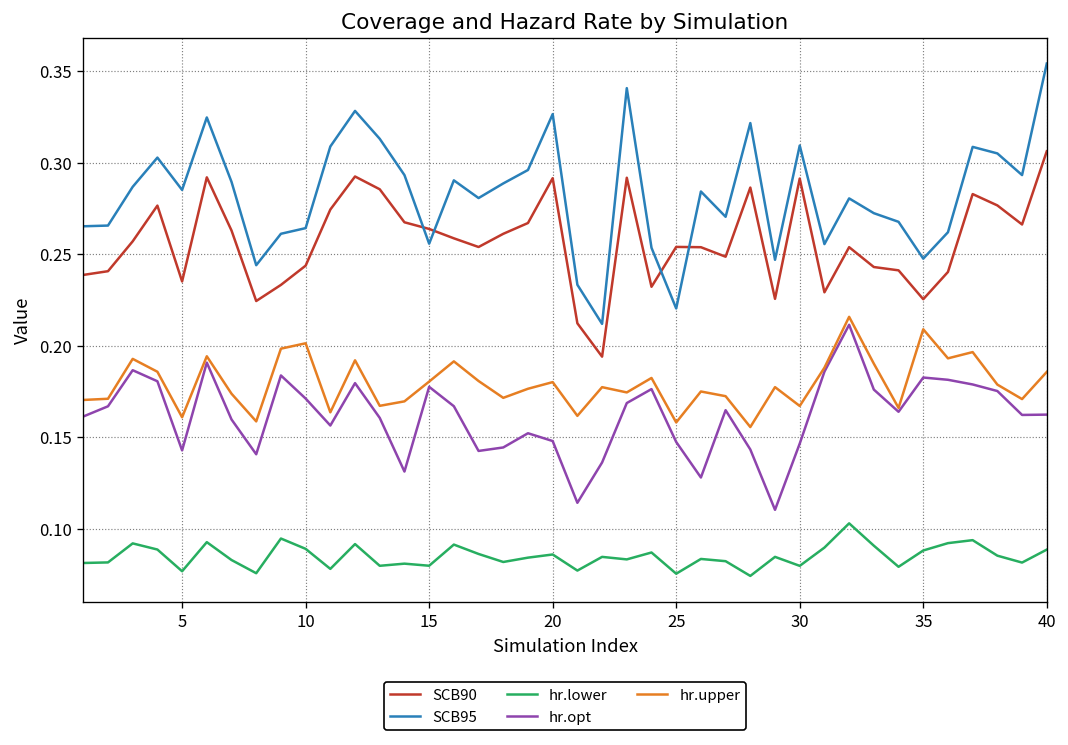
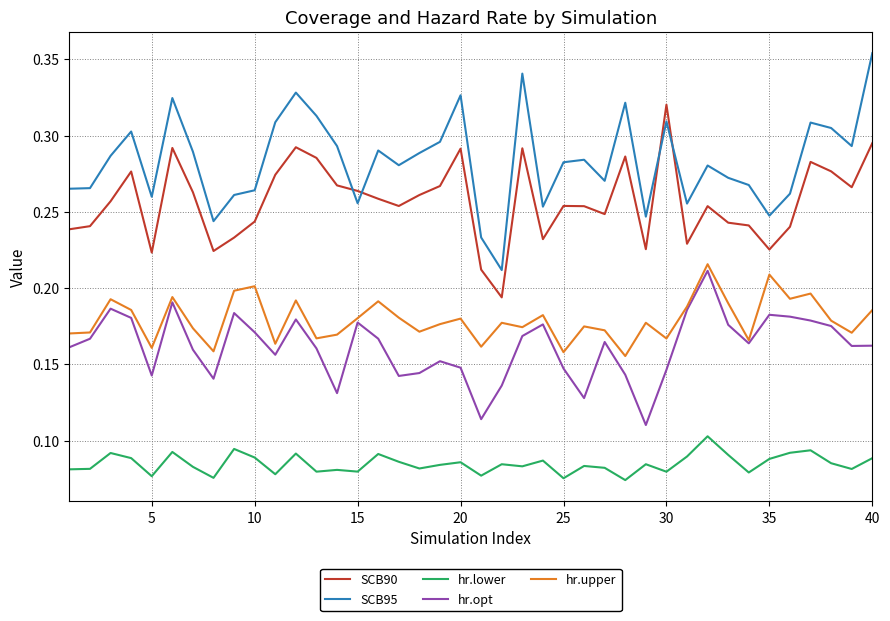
  {
    "SCB90": {
-     "5": 0.235,
+     "5": 0.223,
      "10": 0.244,
      "15": 0.264,
      "20": 0.291,
      "25": 0.254,
-     "30": 0.291,
+     "30": 0.320,
      "35": 0.225,
-     "40": 0.306
+     "40": 0.295
    },
    "SCB95": {
-     "5": 0.285,
+     "5": 0.260,
      "10": 0.264,
      "15": 0.256,
      "20": 0.326,
-     "25": 0.220,
+     "25": 0.283,
      "30": 0.309,
      "35": 0.248,
      "40": 0.354
    },
    "hr.lower": {
      "5": 0.077,
      "10": 0.089,
      "15": 0.080,
      "20": 0.086,
      "25": 0.075,
      "30": 0.080,
      "35": 0.088,
      "40": 0.089
    },
    "hr.opt": {
      "5": 0.143,
      "10": 0.171,
      "15": 0.177,
      "20": 0.148,
      "25": 0.147,
      "30": 0.146,
      "35": 0.183,
      "40": 0.162
    },
    "hr.upper": {
      "5": 0.161,
      "10": 0.201,
      "15": 0.180,
      "20": 0.180,
      "25": 0.158,
      "30": 0.167,
      "35": 0.209,
      "40": 0.186
    }
  }
